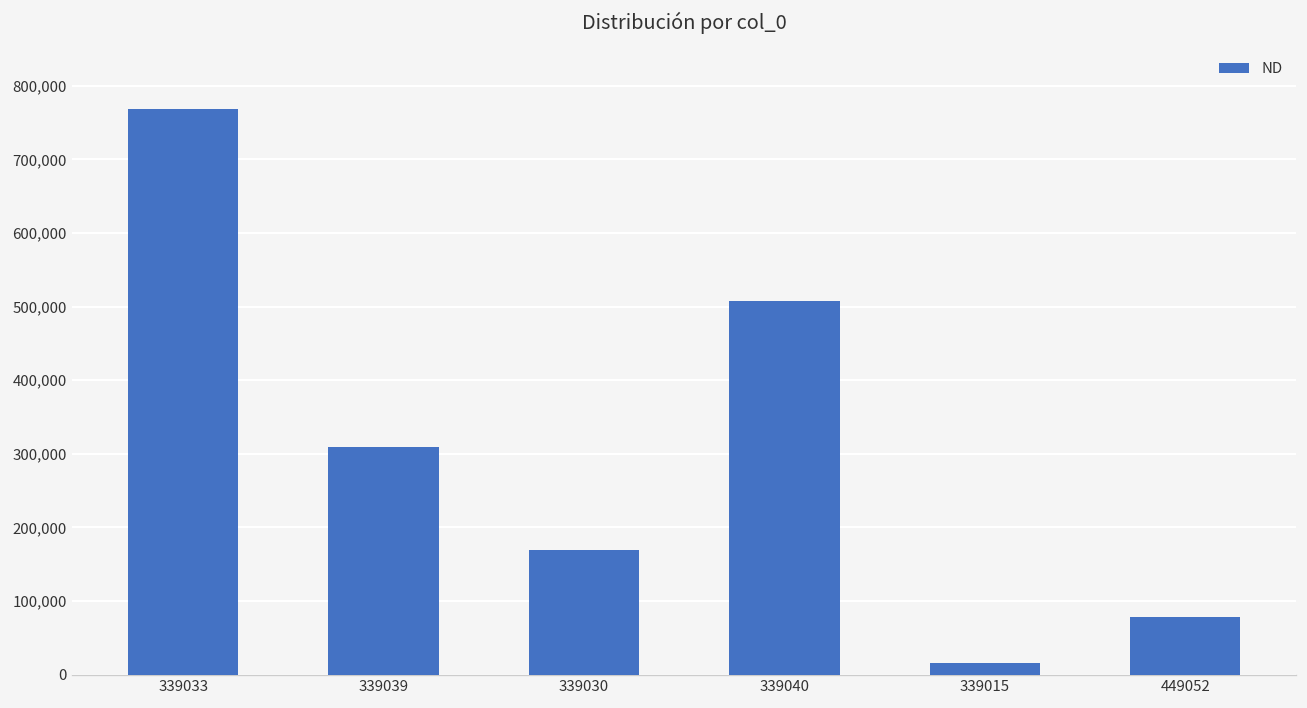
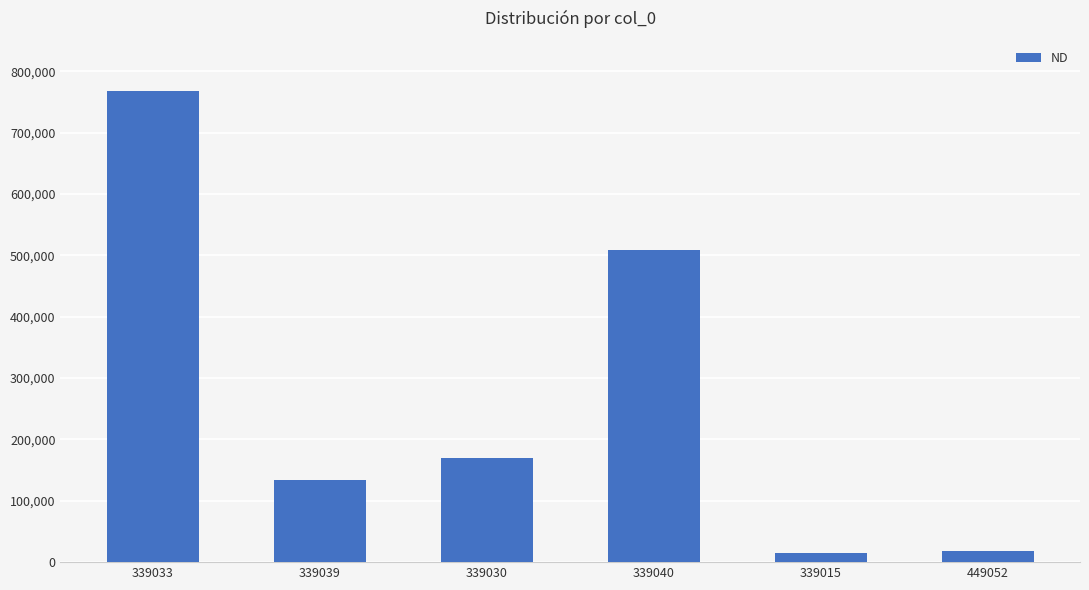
  {
    "339033": "770,000",
-   "339039": "310,000",
+   "339039": "130,000",
    "339030": "170,000",
    "339040": "510,000",
    "339015": "20,000",
-   "449052": "80,000"
+   "449052": "20,000"
  }
